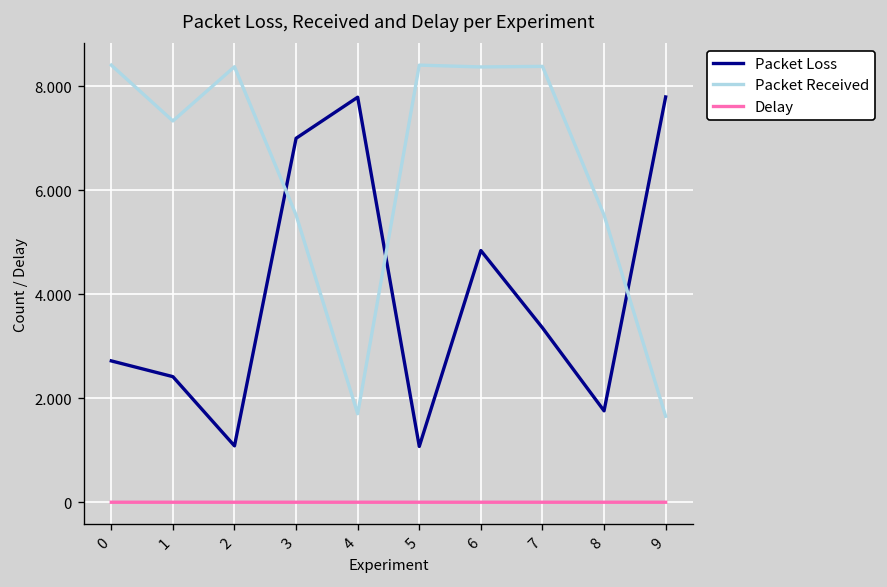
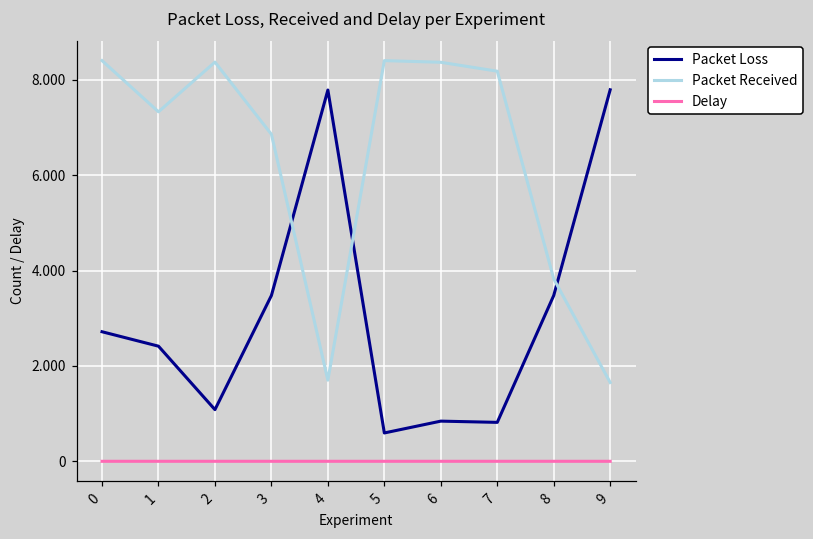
  {
    "Packet Loss": {
      "0": 2.7,
      "1": 2.4,
      "2": 1.1,
-     "3": 7.0,
+     "3": 3.5,
      "4": 7.8,
-     "5": 1.1,
-     "6": 4.8,
-     "7": 3.4,
-     "8": 1.8,
+     "5": 0.6,
+     "6": 0.8,
+     "7": 0.8,
+     "8": 3.5,
      "9": 7.8
    },
    "Packet Received": {
      "0": 8.4,
      "1": 7.3,
      "2": 8.4,
-     "3": 5.5,
+     "3": 6.9,
      "4": 1.7,
      "5": 8.4,
      "6": 8.4,
-     "7": 8.4,
-     "8": 5.5,
+     "7": 8.2,
+     "8": 3.8,
      "9": 1.7
    },
    "Delay": {
      "0": 0.0,
      "1": 0.0,
      "2": 0.0,
      "3": 0.0,
      "4": 0.0,
      "5": 0.0,
      "6": 0.0,
      "7": 0.0,
      "8": 0.0,
      "9": 0.0
    }
  }
